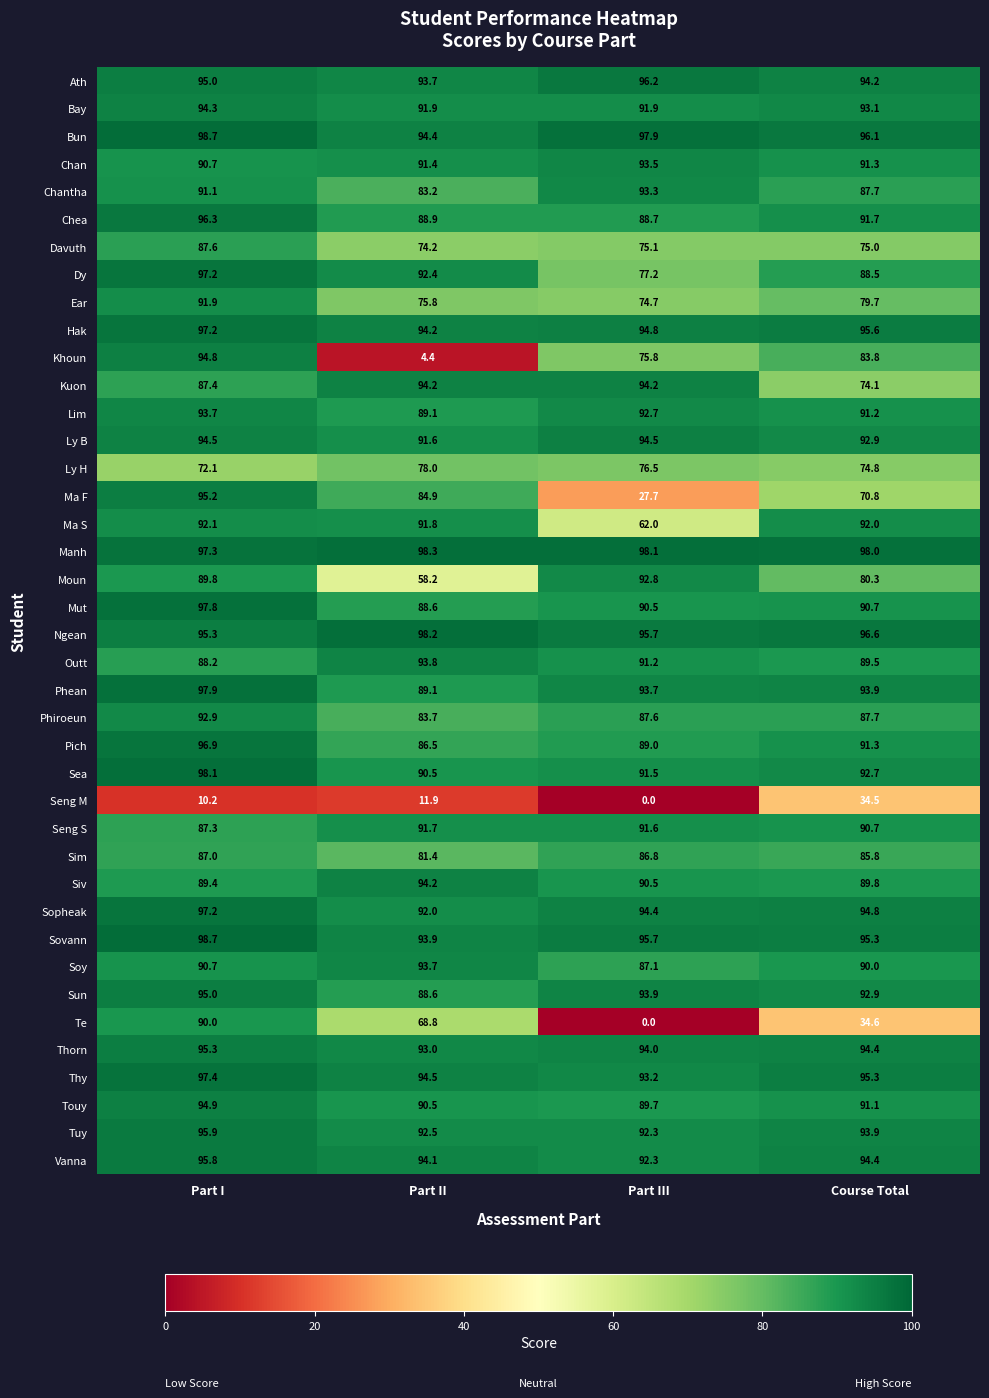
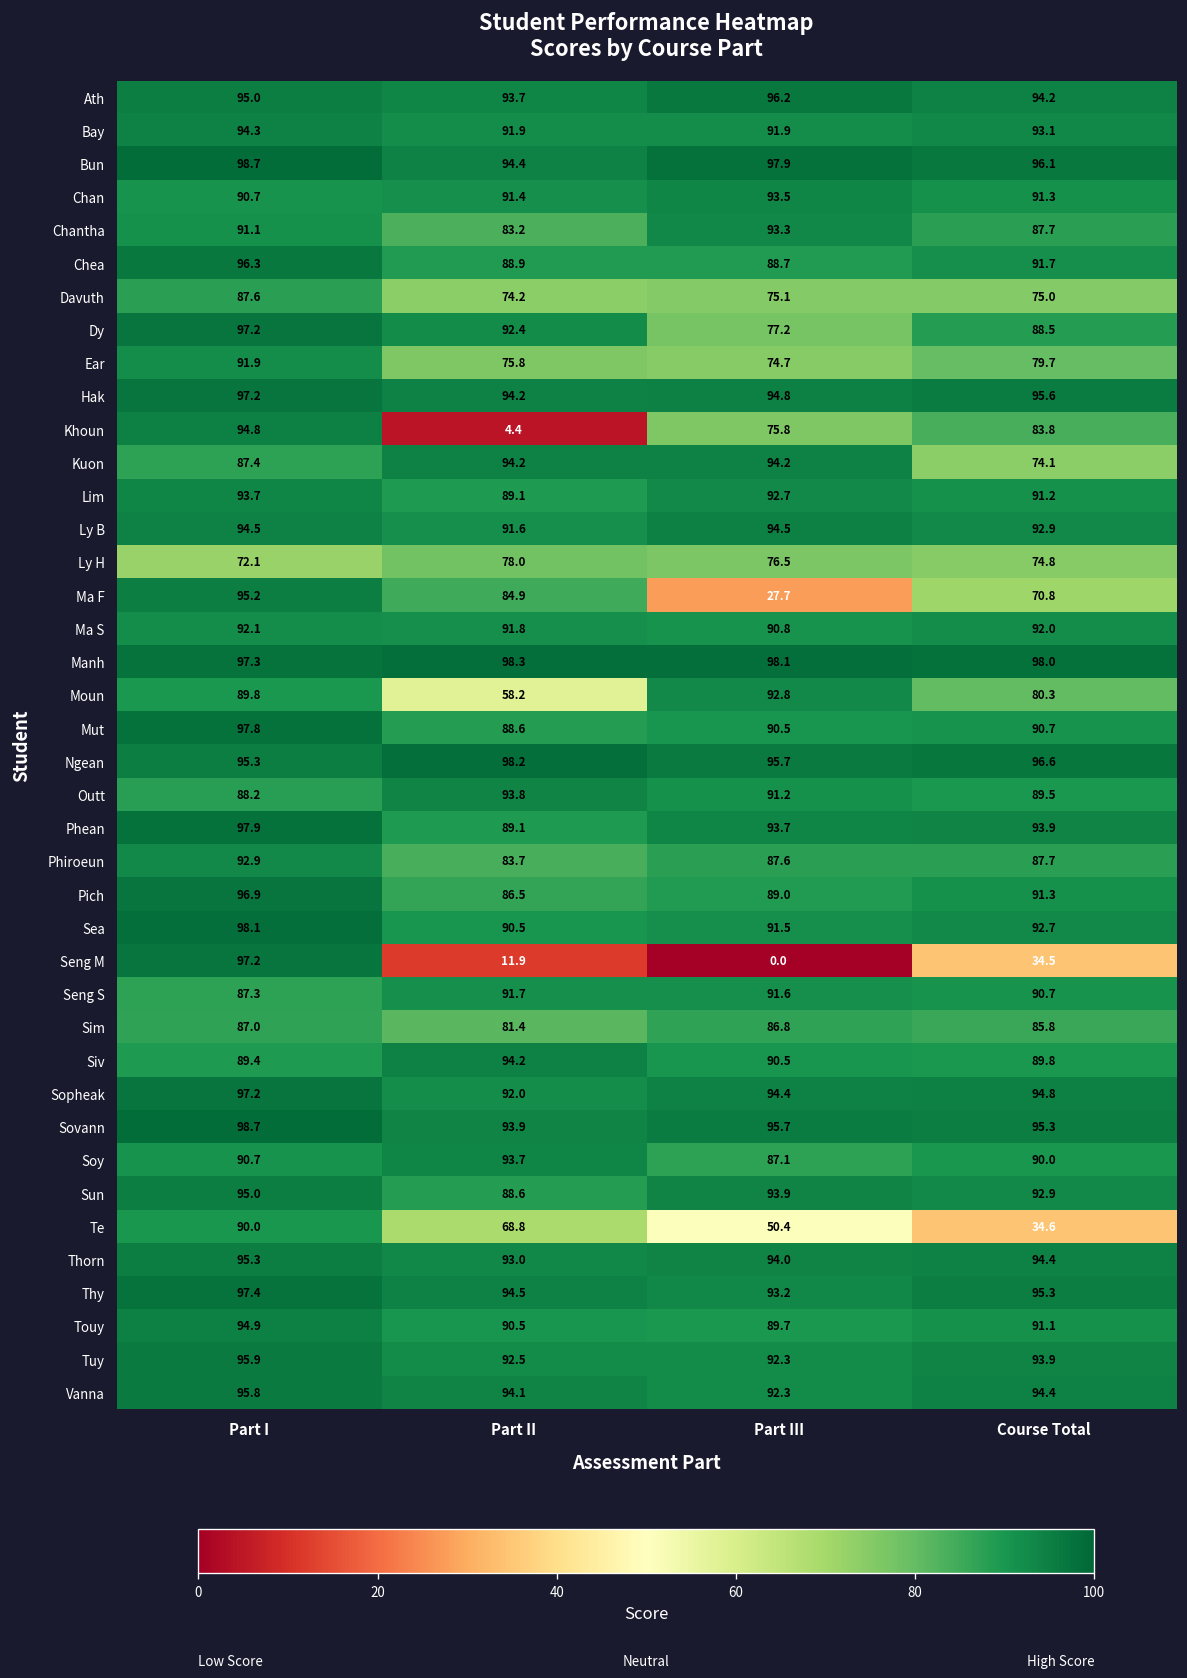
  {
    "Ath": {
      "Part I": 95.0,
      "Part II": 93.7,
      "Part III": 96.2,
      "Course Total": 94.2
    },
    "Bay": {
      "Part I": 94.3,
      "Part II": 91.9,
      "Part III": 91.9,
      "Course Total": 93.1
    },
    "Bun": {
      "Part I": 98.7,
      "Part II": 94.4,
      "Part III": 97.9,
      "Course Total": 96.1
    },
    "Chan": {
      "Part I": 90.7,
      "Part II": 91.4,
      "Part III": 93.5,
      "Course Total": 91.3
    },
    "Chantha": {
      "Part I": 91.1,
      "Part II": 83.2,
      "Part III": 93.3,
      "Course Total": 87.7
    },
    "Chea": {
      "Part I": 96.3,
      "Part II": 88.9,
      "Part III": 88.7,
      "Course Total": 91.7
    },
    "Davuth": {
      "Part I": 87.6,
      "Part II": 74.2,
      "Part III": 75.1,
      "Course Total": 75.0
    },
    "Dy": {
      "Part I": 97.2,
      "Part II": 92.4,
      "Part III": 77.2,
      "Course Total": 88.5
    },
    "Ear": {
      "Part I": 91.9,
      "Part II": 75.8,
      "Part III": 74.7,
      "Course Total": 79.7
    },
    "Hak": {
      "Part I": 97.2,
      "Part II": 94.2,
      "Part III": 94.8,
      "Course Total": 95.6
    },
    "Khoun": {
      "Part I": 94.8,
      "Part II": 4.4,
      "Part III": 75.8,
      "Course Total": 83.8
    },
    "Kuon": {
      "Part I": 87.4,
      "Part II": 94.2,
      "Part III": 94.2,
      "Course Total": 74.1
    },
    "Lim": {
      "Part I": 93.7,
      "Part II": 89.1,
      "Part III": 92.7,
      "Course Total": 91.2
    },
    "Ly B": {
      "Part I": 94.5,
      "Part II": 91.6,
      "Part III": 94.5,
      "Course Total": 92.9
    },
    "Ly H": {
      "Part I": 72.1,
      "Part II": 78.0,
      "Part III": 76.5,
      "Course Total": 74.8
    },
    "Ma F": {
      "Part I": 95.2,
      "Part II": 84.9,
      "Part III": 27.7,
      "Course Total": 70.8
    },
    "Ma S": {
      "Part I": 92.1,
      "Part II": 91.8,
-     "Part III": 62.0,
+     "Part III": 90.8,
      "Course Total": 92.0
    },
    "Manh": {
      "Part I": 97.3,
      "Part II": 98.3,
      "Part III": 98.1,
      "Course Total": 98.0
    },
    "Moun": {
      "Part I": 89.8,
      "Part II": 58.2,
      "Part III": 92.8,
      "Course Total": 80.3
    },
    "Mut": {
      "Part I": 97.8,
      "Part II": 88.6,
      "Part III": 90.5,
      "Course Total": 90.7
    },
    "Ngean": {
      "Part I": 95.3,
      "Part II": 98.2,
      "Part III": 95.7,
      "Course Total": 96.6
    },
    "Outt": {
      "Part I": 88.2,
      "Part II": 93.8,
      "Part III": 91.2,
      "Course Total": 89.5
    },
    "Phean": {
      "Part I": 97.9,
      "Part II": 89.1,
      "Part III": 93.7,
      "Course Total": 93.9
    },
    "Phiroeun": {
      "Part I": 92.9,
      "Part II": 83.7,
      "Part III": 87.6,
      "Course Total": 87.7
    },
    "Pich": {
      "Part I": 96.9,
      "Part II": 86.5,
      "Part III": 89.0,
      "Course Total": 91.3
    },
    "Sea": {
      "Part I": 98.1,
      "Part II": 90.5,
      "Part III": 91.5,
      "Course Total": 92.7
    },
    "Seng M": {
-     "Part I": 10.2,
+     "Part I": 97.2,
      "Part II": 11.9,
      "Part III": 0.0,
      "Course Total": 34.5
    },
    "Seng S": {
      "Part I": 87.3,
      "Part II": 91.7,
      "Part III": 91.6,
      "Course Total": 90.7
    },
    "Sim": {
      "Part I": 87.0,
      "Part II": 81.4,
      "Part III": 86.8,
      "Course Total": 85.8
    },
    "Siv": {
      "Part I": 89.4,
      "Part II": 94.2,
      "Part III": 90.5,
      "Course Total": 89.8
    },
    "Sopheak": {
      "Part I": 97.2,
      "Part II": 92.0,
      "Part III": 94.4,
      "Course Total": 94.8
    },
    "Sovann": {
      "Part I": 98.7,
      "Part II": 93.9,
      "Part III": 95.7,
      "Course Total": 95.3
    },
    "Soy": {
      "Part I": 90.7,
      "Part II": 93.7,
      "Part III": 87.1,
      "Course Total": 90.0
    },
    "Sun": {
      "Part I": 95.0,
      "Part II": 88.6,
      "Part III": 93.9,
      "Course Total": 92.9
    },
    "Te": {
      "Part I": 90.0,
      "Part II": 68.8,
-     "Part III": 0.0,
+     "Part III": 50.4,
      "Course Total": 34.6
    },
    "Thorn": {
      "Part I": 95.3,
      "Part II": 93.0,
      "Part III": 94.0,
      "Course Total": 94.4
    },
    "Thy": {
      "Part I": 97.4,
      "Part II": 94.5,
      "Part III": 93.2,
      "Course Total": 95.3
    },
    "Touy": {
      "Part I": 94.9,
      "Part II": 90.5,
      "Part III": 89.7,
      "Course Total": 91.1
    },
    "Tuy": {
      "Part I": 95.9,
      "Part II": 92.5,
      "Part III": 92.3,
      "Course Total": 93.9
    },
    "Vanna": {
      "Part I": 95.8,
      "Part II": 94.1,
      "Part III": 92.3,
      "Course Total": 94.4
    }
  }
